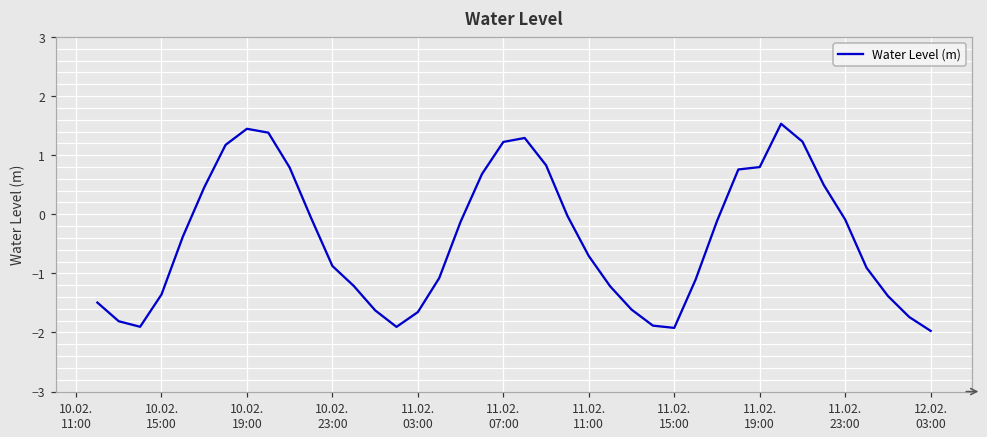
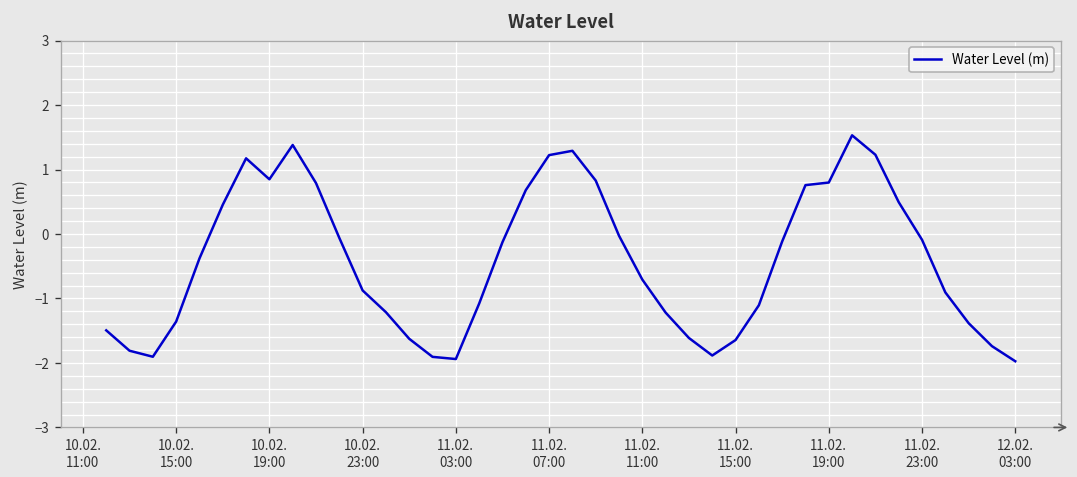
  {
    "10.02. 15:00": -1.4,
-   "10.02. 19:00": 1.4,
+   "10.02. 19:00": 0.8,
    "10.02. 23:00": -0.9,
-   "11.02. 03:00": -1.7,
+   "11.02. 03:00": -1.9,
    "11.02. 07:00": 1.2,
    "11.02. 11:00": -0.7,
-   "11.02. 15:00": -1.9,
+   "11.02. 15:00": -1.6,
    "11.02. 19:00": 0.8,
    "11.02. 23:00": -0.1,
    "12.02. 03:00": -2.0
  }
